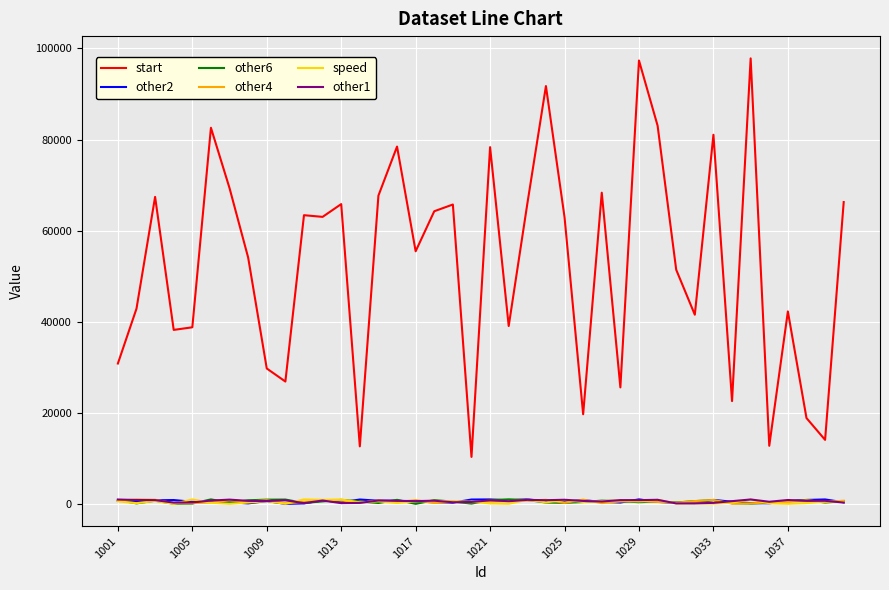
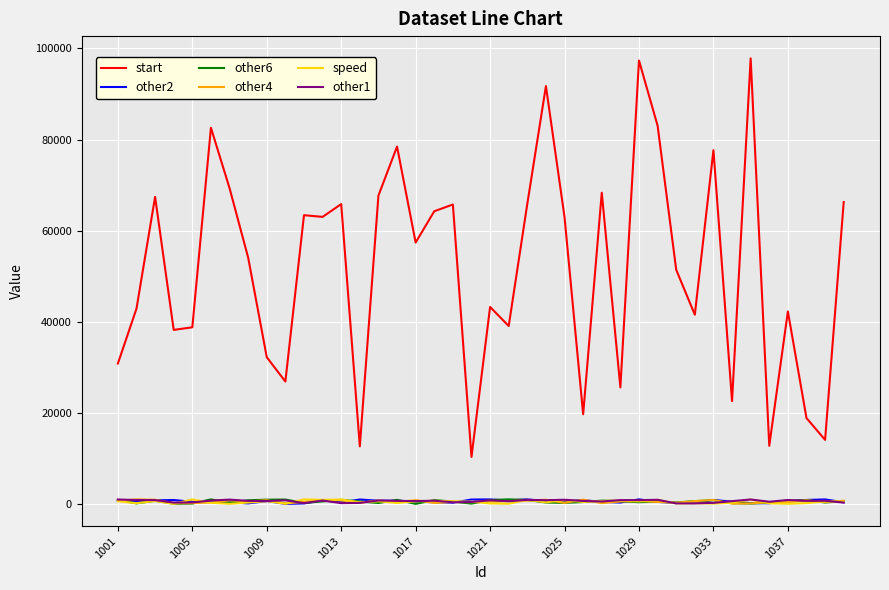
  {
    "start": {
      "1001": 31000,
      "1005": 39000,
-     "1009": 30000,
+     "1009": 32000,
      "1013": 66000,
-     "1017": 55000,
-     "1021": 78000,
+     "1017": 57000,
+     "1021": 43000,
      "1025": 63000,
      "1029": 97000,
-     "1033": 81000,
+     "1033": 78000,
      "1037": 42000
    }
  }
